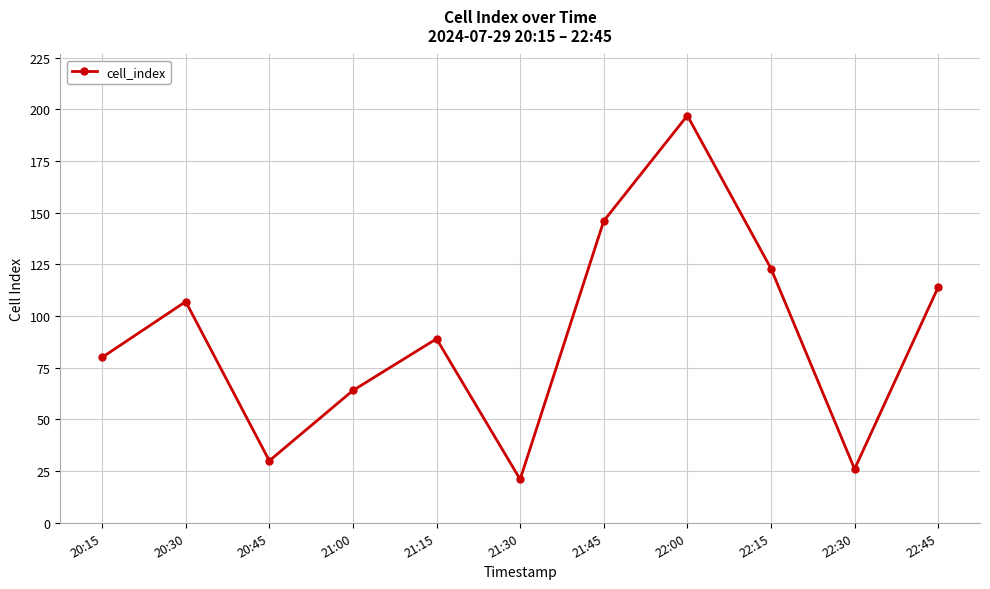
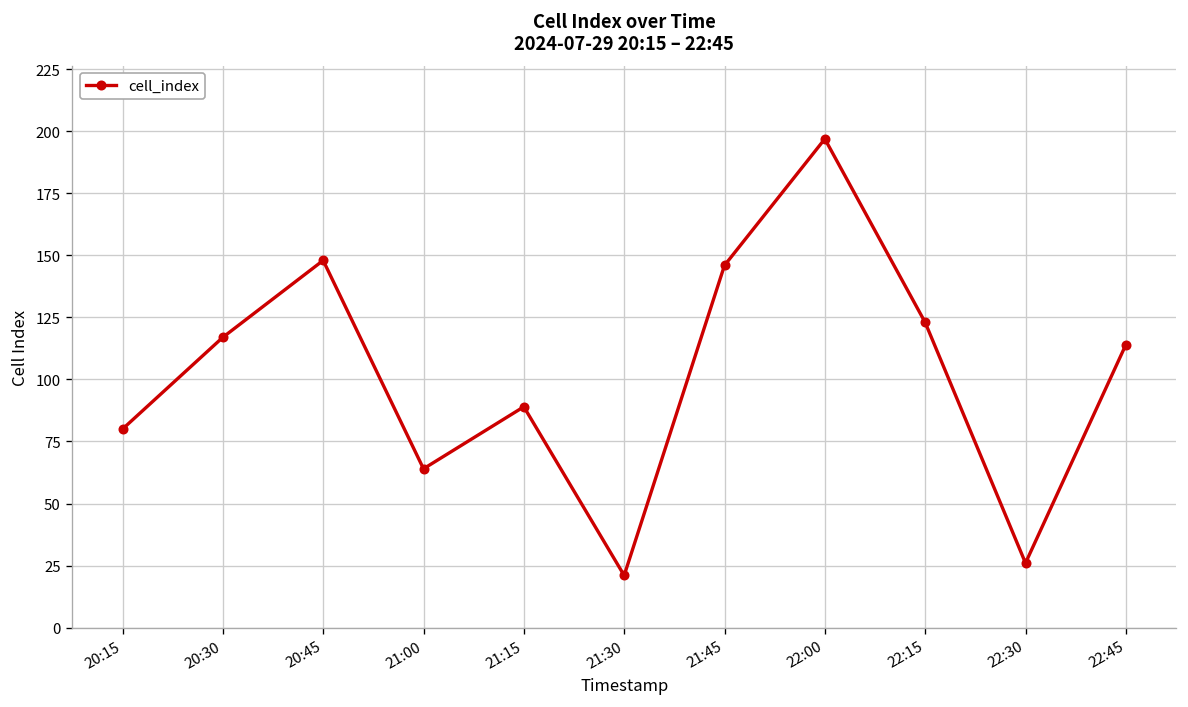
  {
    "20:15": 80,
-   "20:30": 107,
-   "20:45": 30,
+   "20:30": 117,
+   "20:45": 148,
    "21:00": 64,
    "21:15": 89,
    "21:30": 21,
    "21:45": 146,
    "22:00": 197,
    "22:15": 123,
    "22:30": 26,
    "22:45": 114
  }
